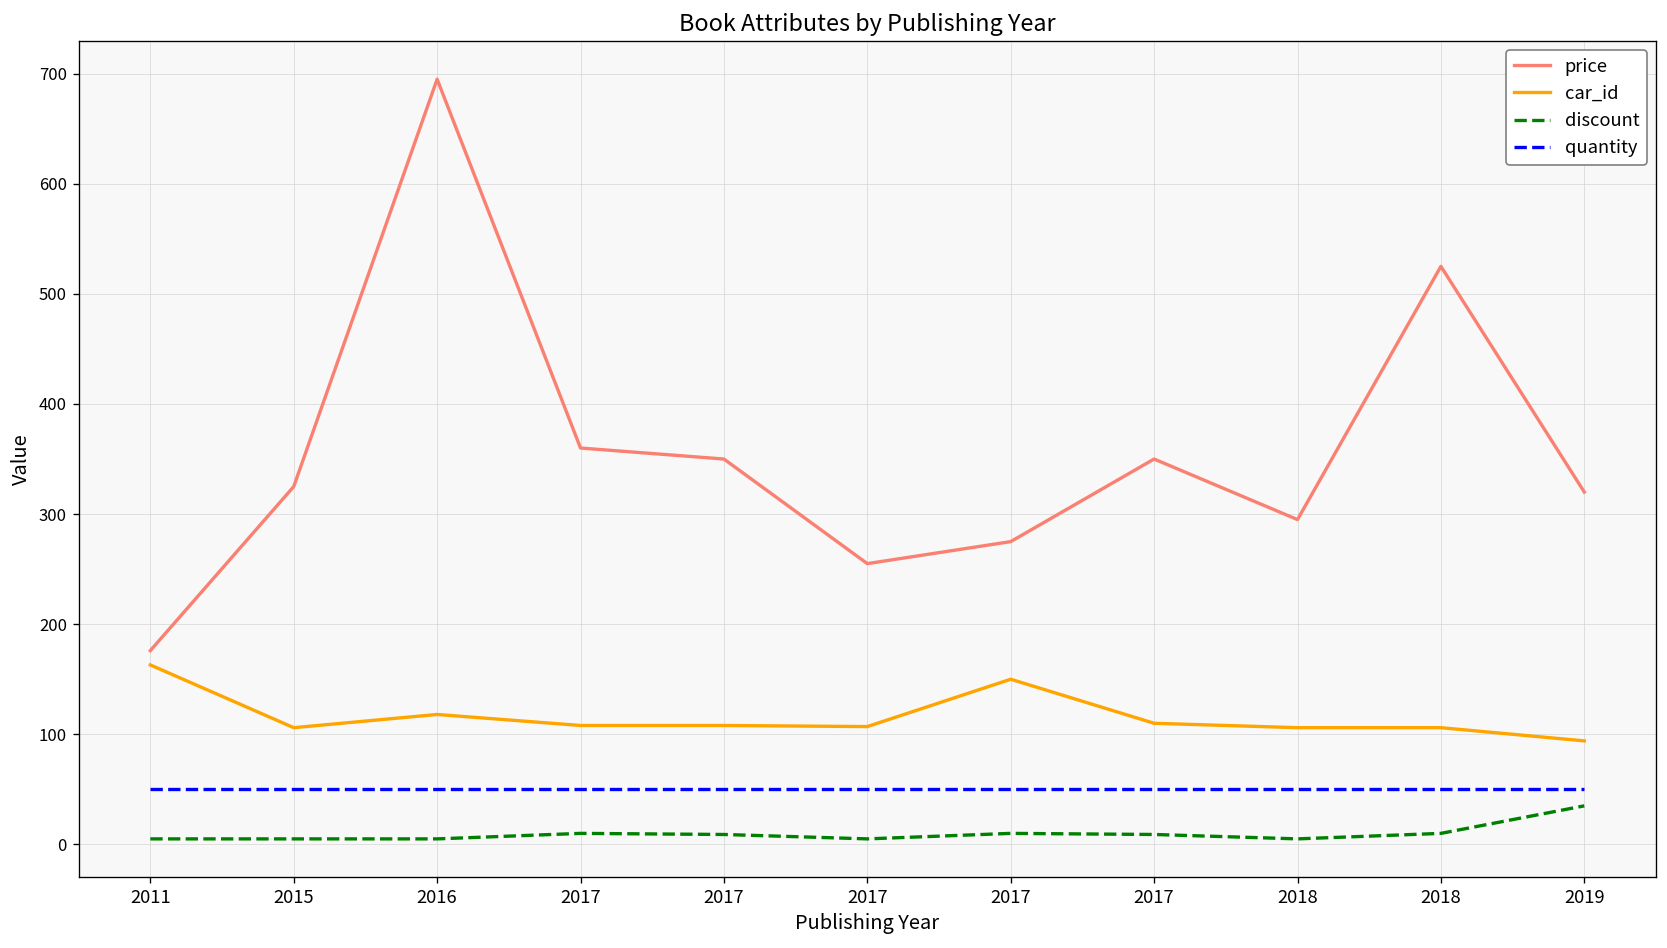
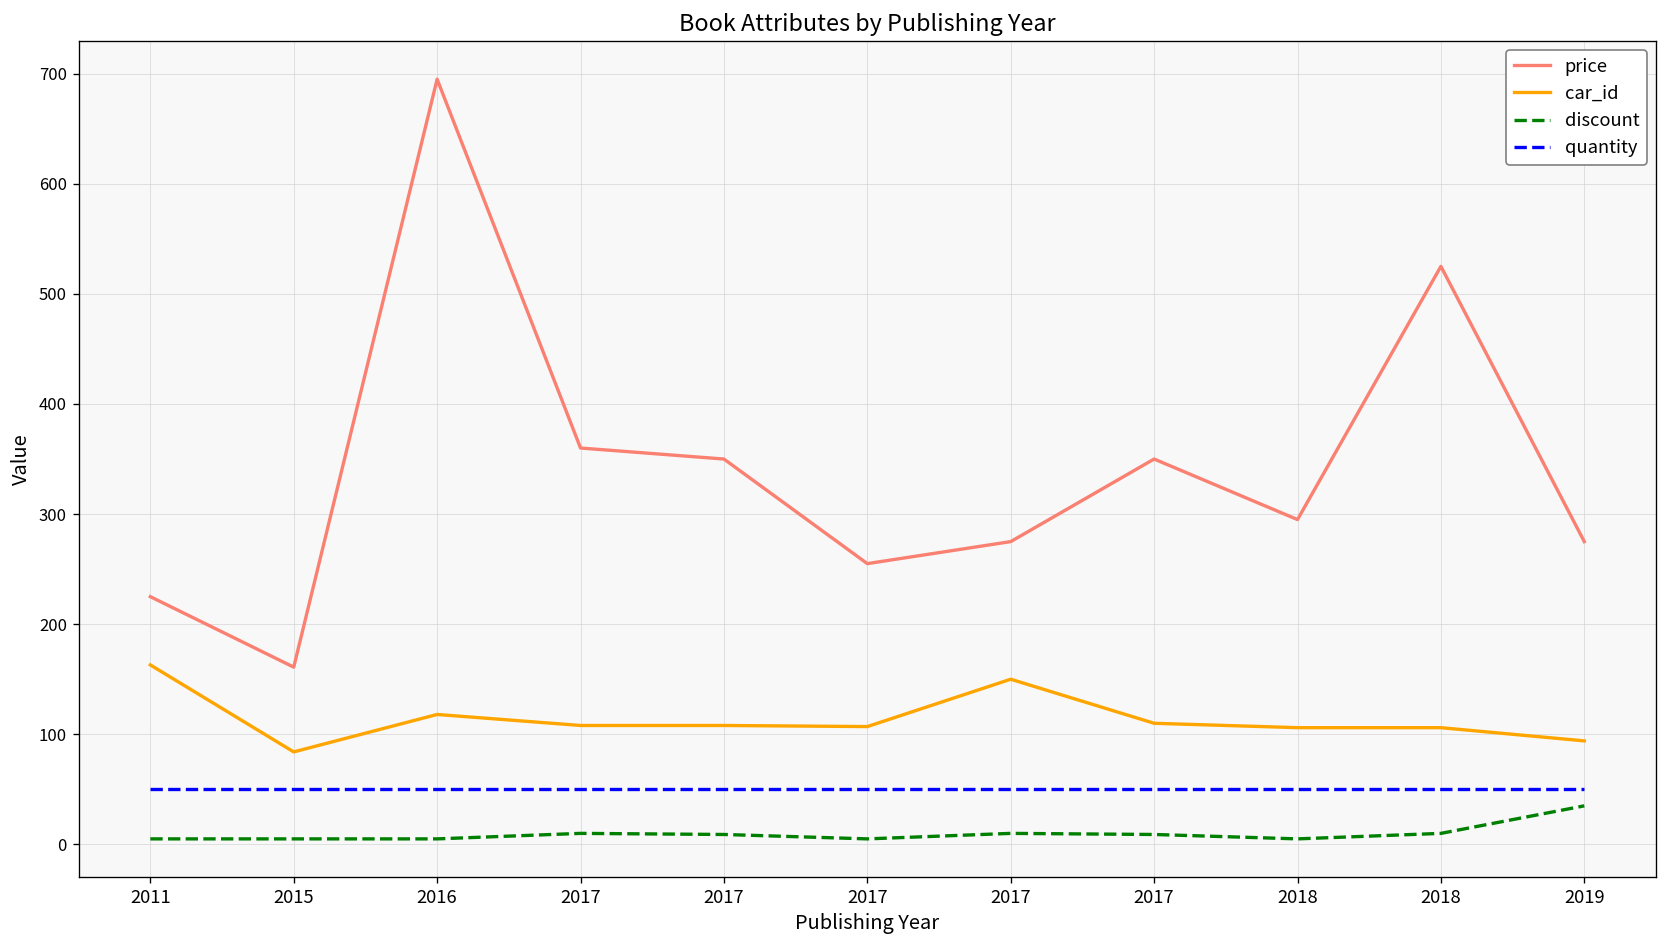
  {
    "price": {
-     "2011": 180,
-     "2015": 330,
+     "2011": 230,
+     "2015": 160,
      "2016": 700,
-     "2019": 320
+     "2019": 280
    },
    "car_id": {
      "2011": 160,
-     "2015": 110,
+     "2015": 80,
      "2016": 120,
      "2019": 90
    },
    "discount": {
      "2011": 10,
      "2015": 10,
      "2016": 10,
      "2019": 40
    },
    "quantity": {
      "2011": 50,
      "2015": 50,
      "2016": 50,
      "2019": 50
    }
  }
